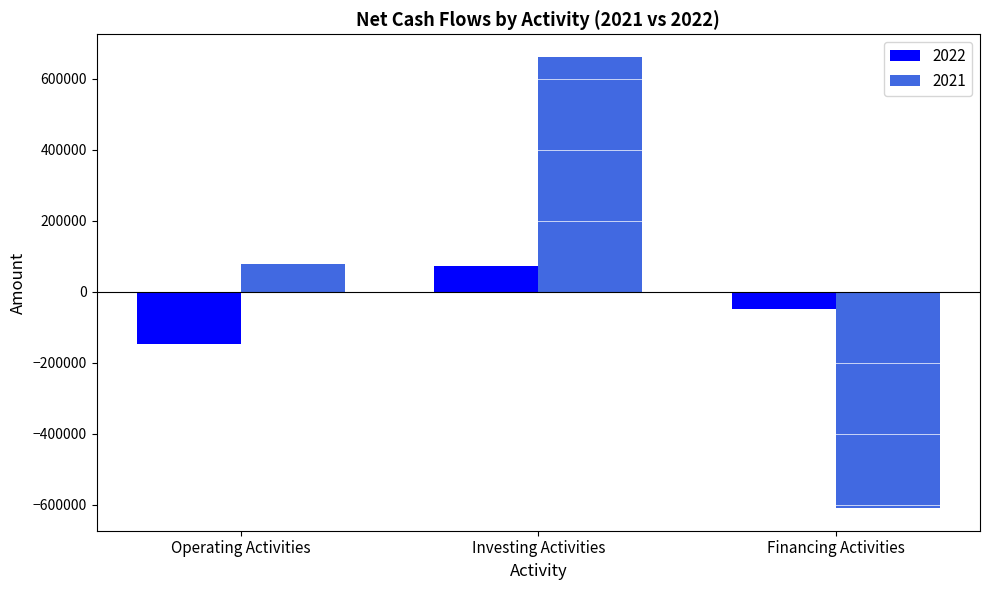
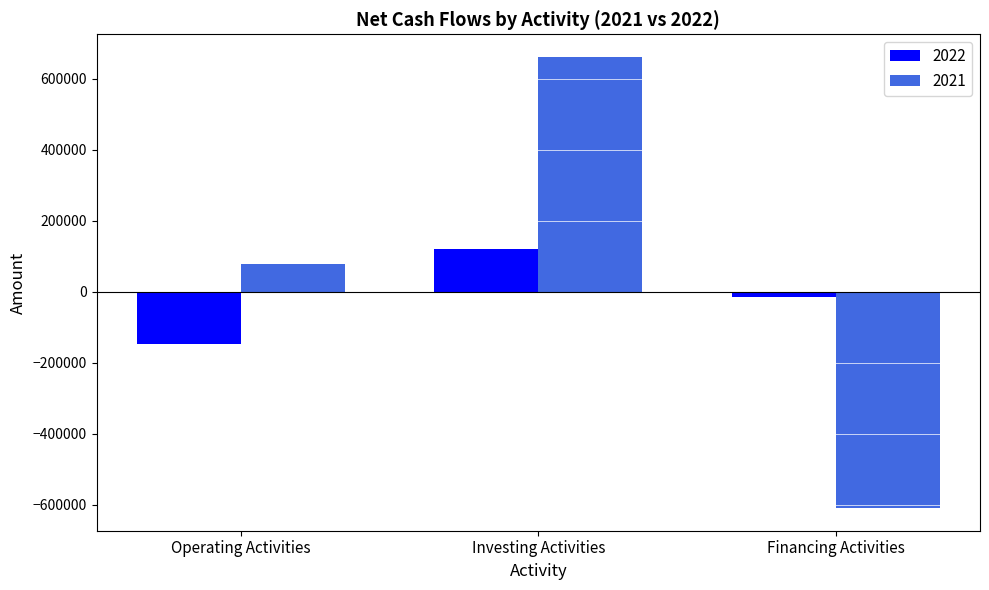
  {
    "2022": {
      "Operating Activities": -150000,
-     "Investing Activities": 70000,
-     "Financing Activities": -50000
+     "Investing Activities": 120000,
+     "Financing Activities": -10000
    },
    "2021": {
      "Operating Activities": 80000,
      "Investing Activities": 660000,
      "Financing Activities": -610000
    }
  }
